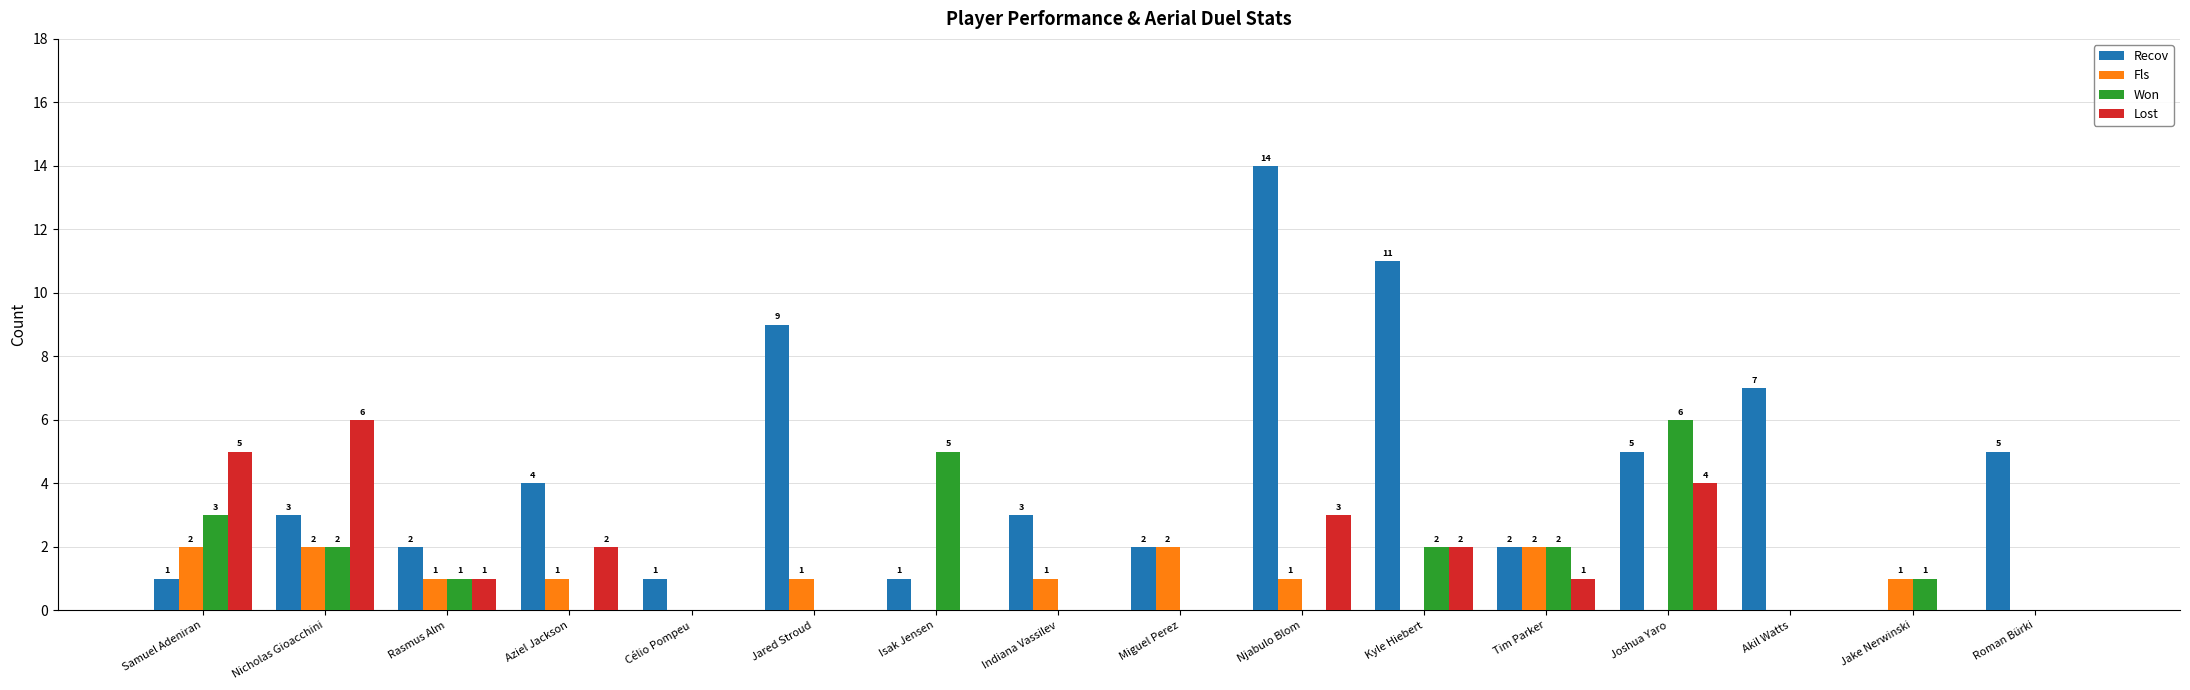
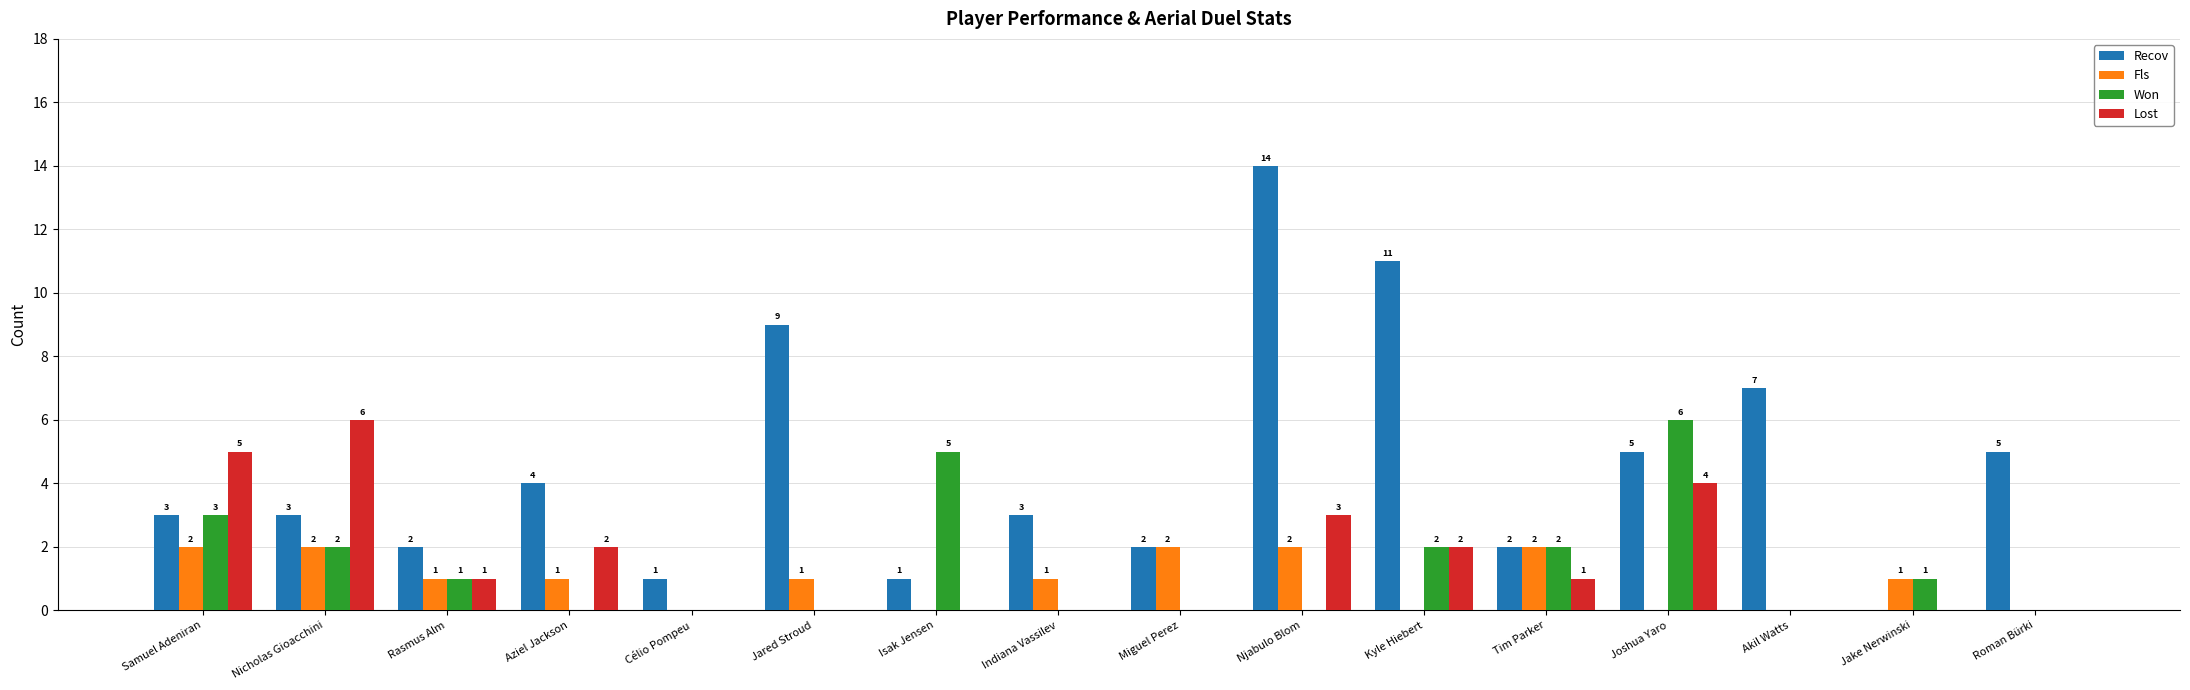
  {
    "Recov": {
-     "Samuel Adeniran": 1,
+     "Samuel Adeniran": 3,
      "Nicholas Gioacchini": 3,
      "Rasmus Alm": 2,
      "Aziel Jackson": 4,
      "Célio Pompeu": 1,
      "Jared Stroud": 9,
      "Isak Jensen": 1,
      "Indiana Vassilev": 3,
      "Miguel Perez": 2,
      "Njabulo Blom": 14,
      "Kyle Hiebert": 11,
      "Tim Parker": 2,
      "Joshua Yaro": 5,
      "Akil Watts": 7,
      "Roman Bürki": 5
    },
    "Fls": {
      "Samuel Adeniran": 2,
      "Nicholas Gioacchini": 2,
      "Rasmus Alm": 1,
      "Aziel Jackson": 1,
      "Jared Stroud": 1,
      "Indiana Vassilev": 1,
      "Miguel Perez": 2,
-     "Njabulo Blom": 1,
+     "Njabulo Blom": 2,
      "Tim Parker": 2,
      "Jake Nerwinski": 1
    },
    "Won": {
      "Samuel Adeniran": 3,
      "Nicholas Gioacchini": 2,
      "Rasmus Alm": 1,
      "Isak Jensen": 5,
      "Kyle Hiebert": 2,
      "Tim Parker": 2,
      "Joshua Yaro": 6,
      "Jake Nerwinski": 1
    },
    "Lost": {
      "Samuel Adeniran": 5,
      "Nicholas Gioacchini": 6,
      "Rasmus Alm": 1,
      "Aziel Jackson": 2,
      "Njabulo Blom": 3,
      "Kyle Hiebert": 2,
      "Tim Parker": 1,
      "Joshua Yaro": 4
    }
  }
